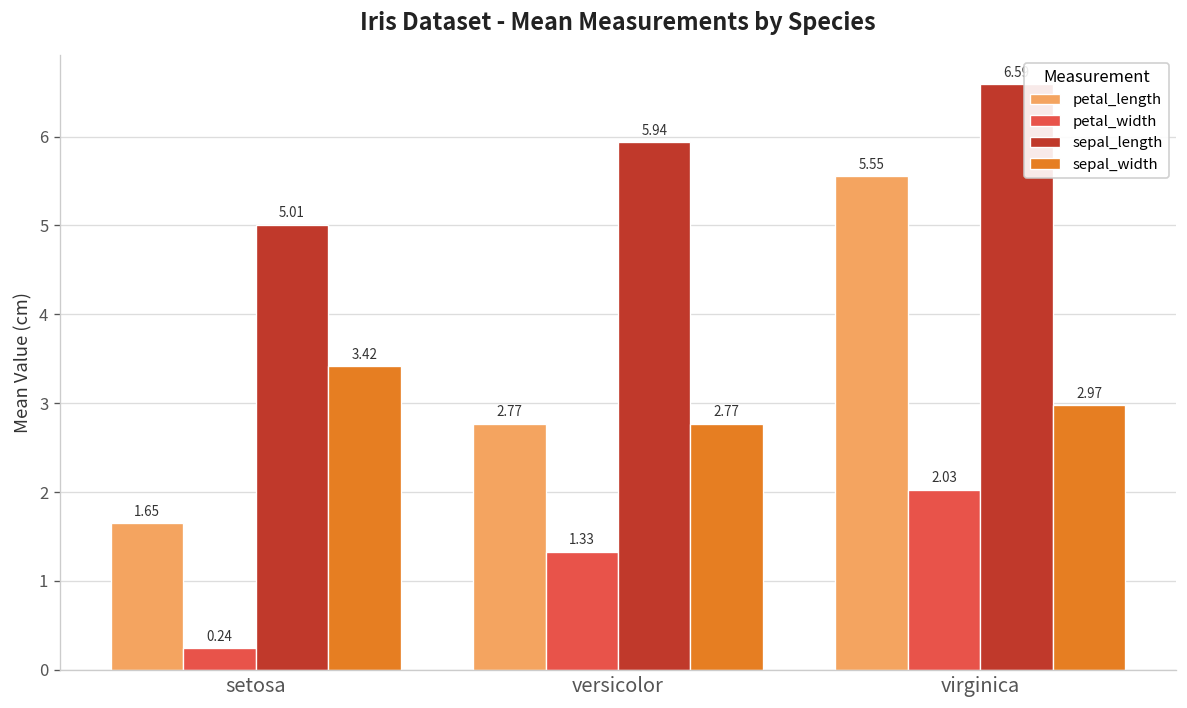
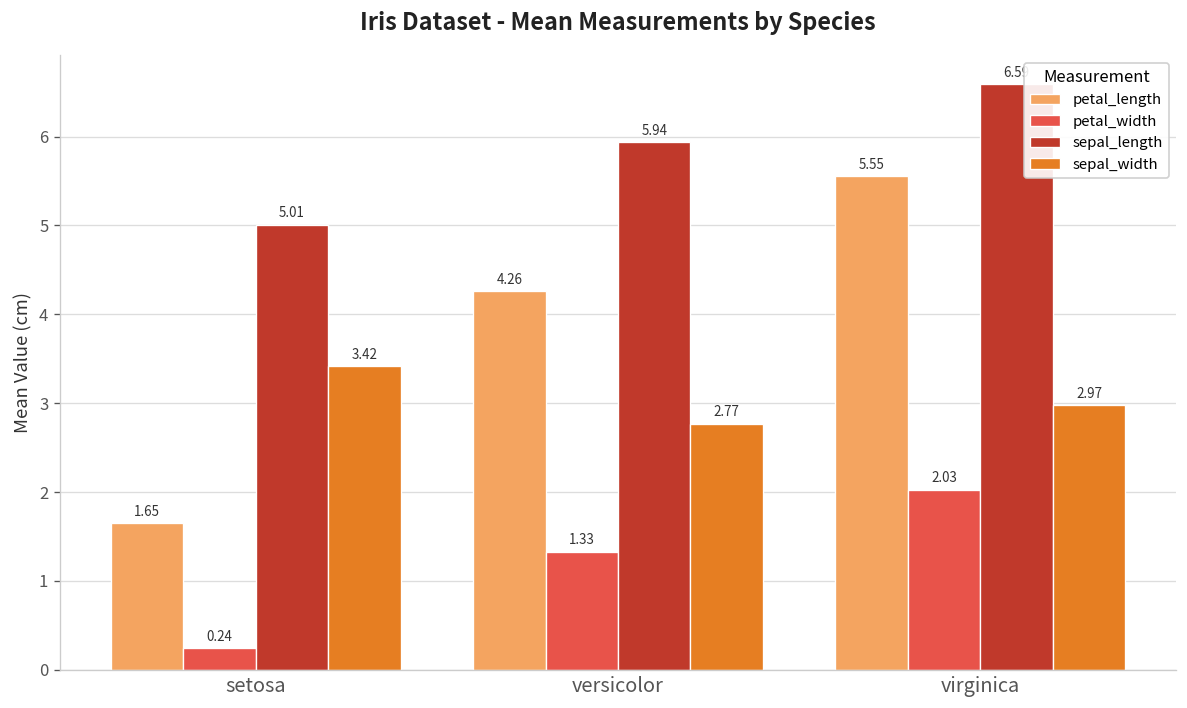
  {
    "petal_length": {
      "setosa": 1.65,
-     "versicolor": 2.77,
+     "versicolor": 4.26,
      "virginica": 5.55
    }
  }
